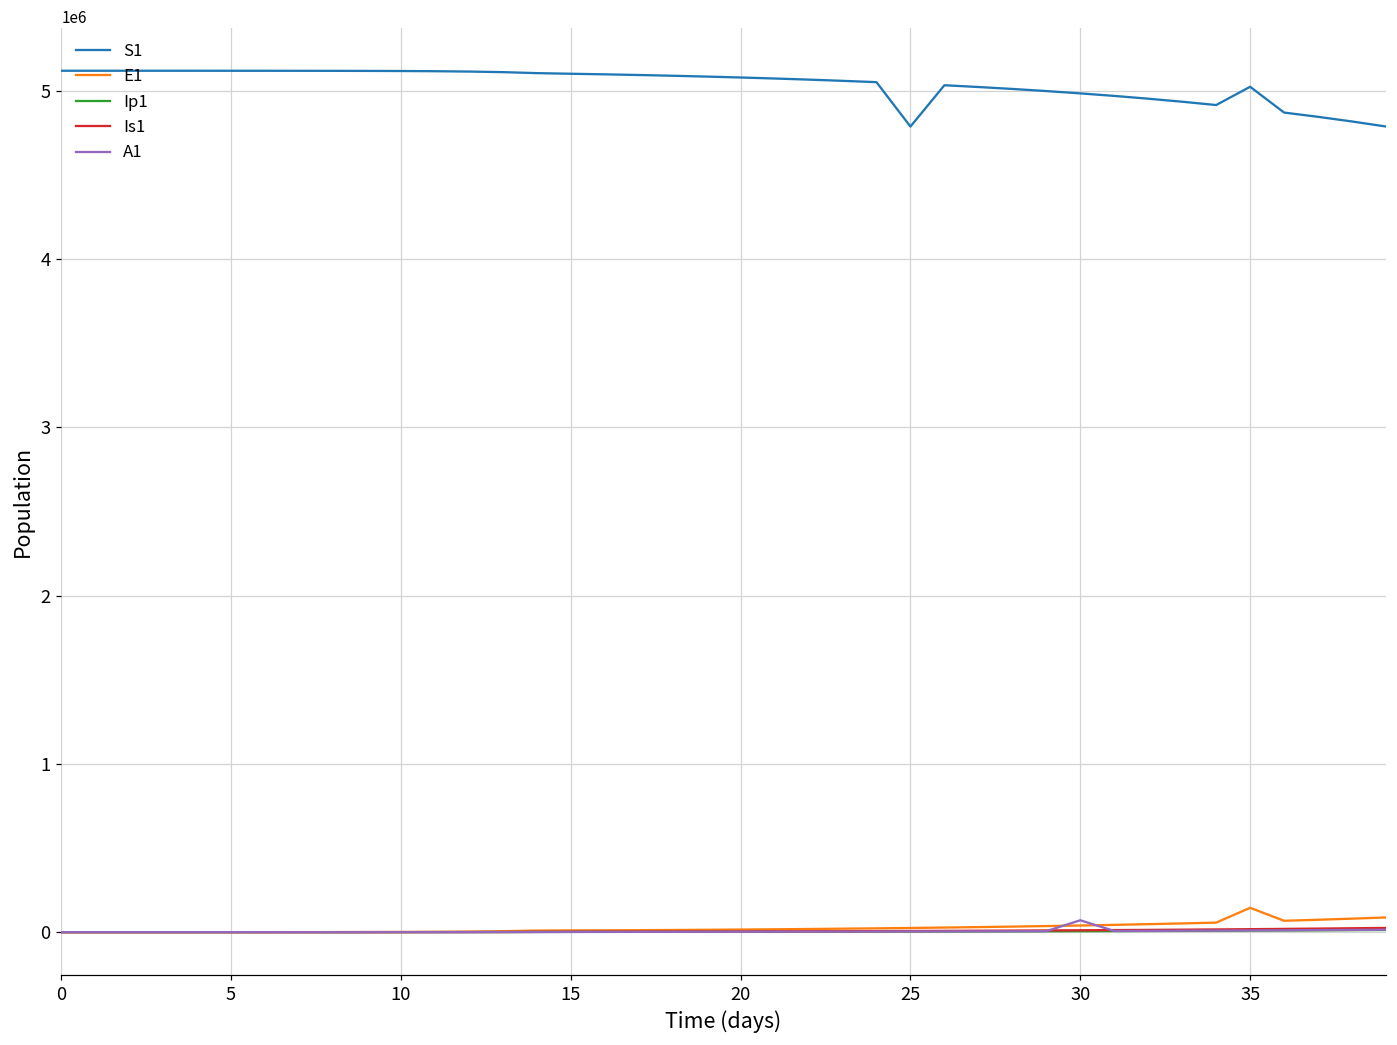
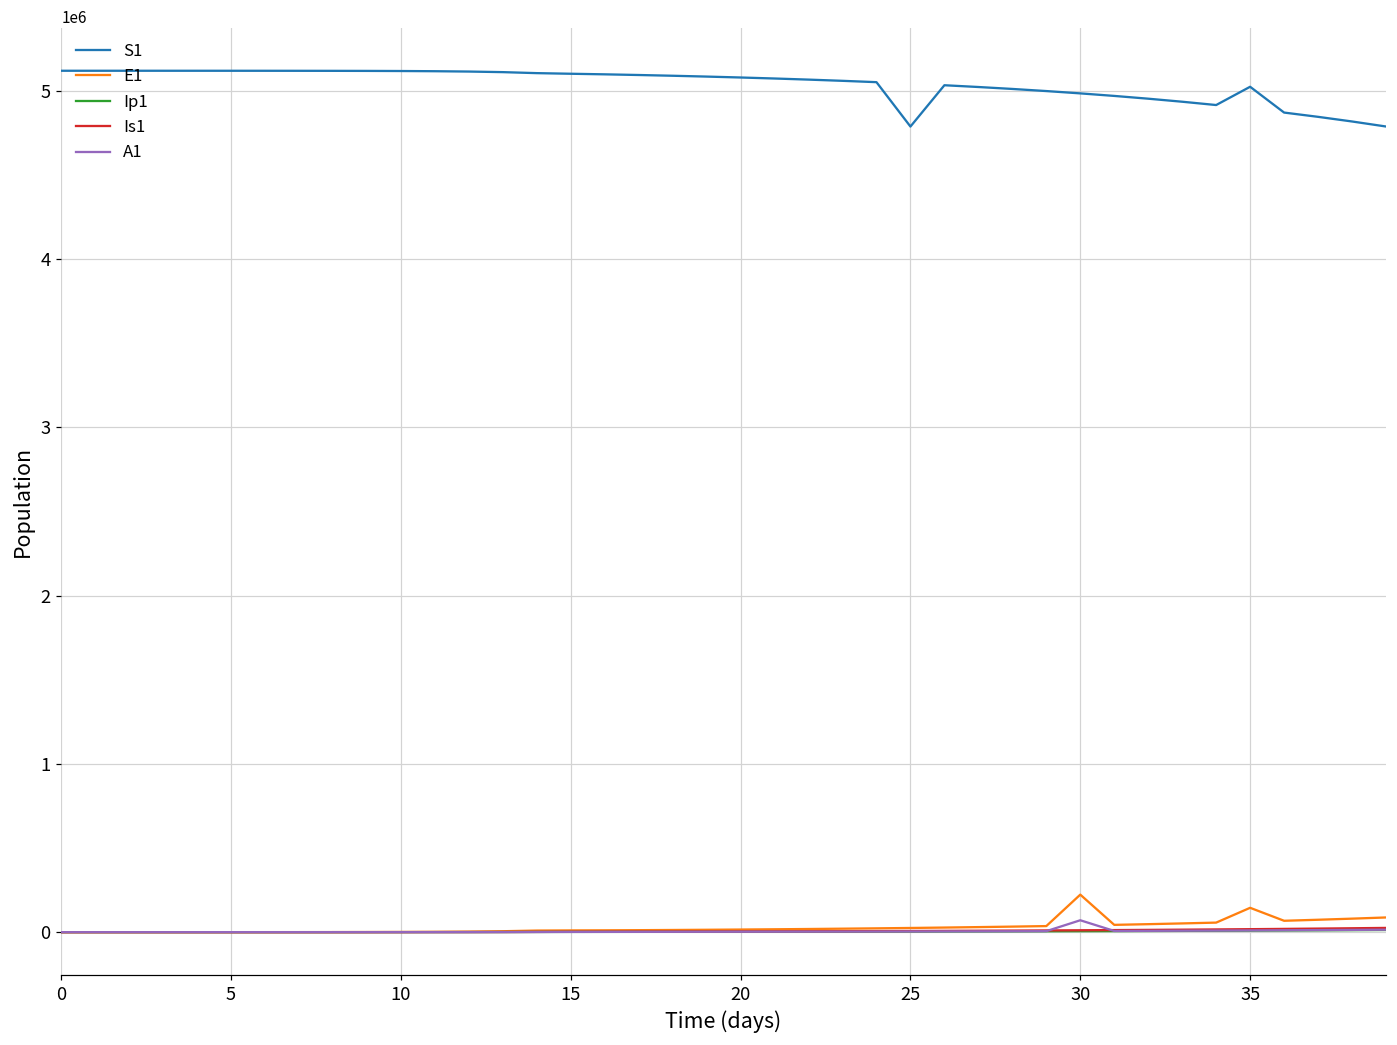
  {
    "S1": {
      "0": 5120000,
      "5": 5120000,
      "10": 5120000,
      "15": 5100000,
      "20": 5080000,
      "25": 4790000,
      "30": 4990000,
      "35": 5030000
    },
    "E1": {
      "25": 20000,
-     "30": 40000,
+     "30": 220000,
      "35": 140000
    },
    "A1": {
      "30": 70000
    }
  }
